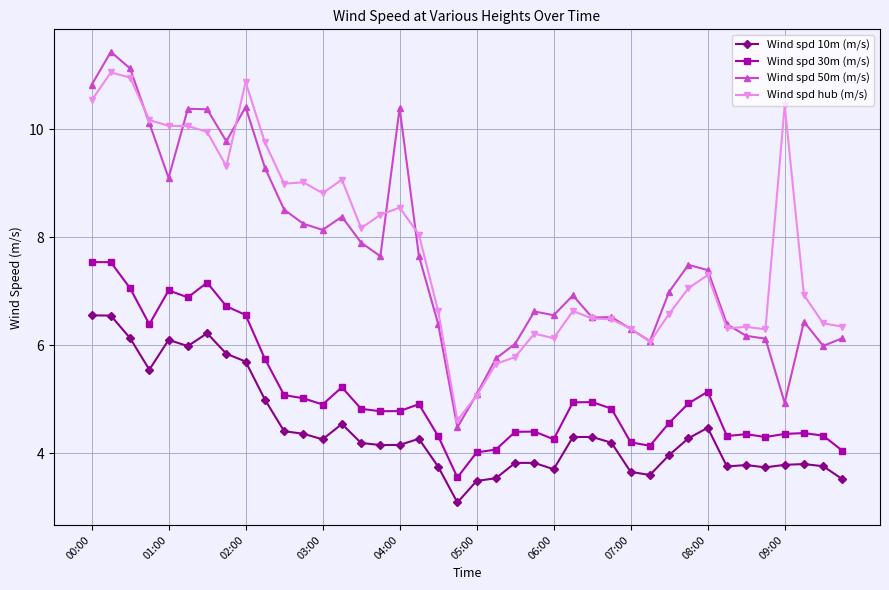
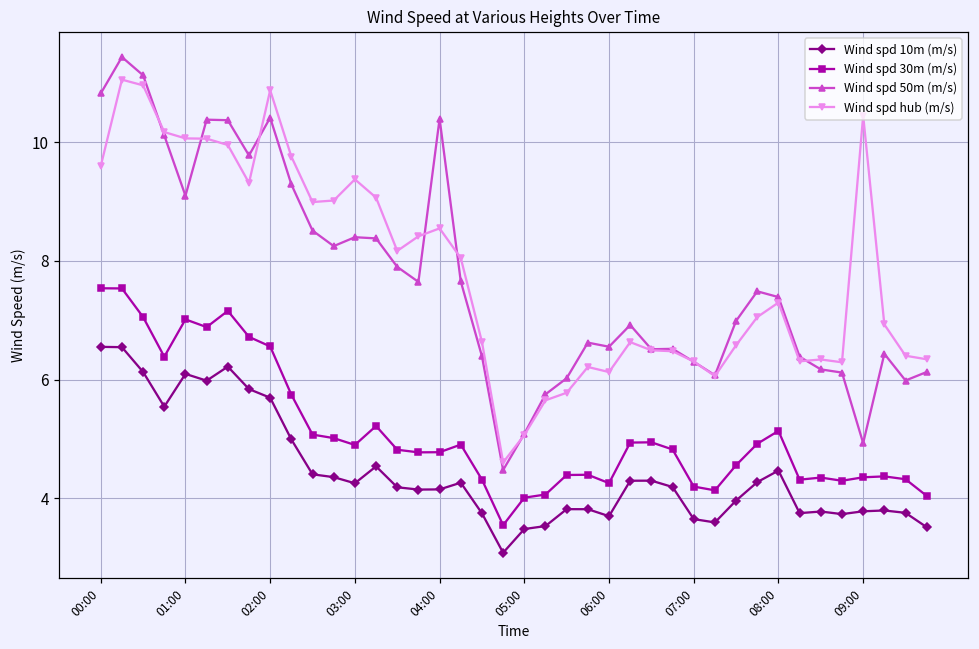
  {
    "Wind spd 50m (m/s)": {
      "00:00": 10.8,
      "01:00": 9.1,
      "02:00": 10.4,
-     "03:00": 8.1,
+     "03:00": 8.4,
      "04:00": 10.4,
      "06:00": 6.6,
      "08:00": 7.4,
      "09:00": 4.9
    },
    "Wind spd hub (m/s)": {
-     "00:00": 10.5,
+     "00:00": 9.6,
      "01:00": 10.1,
      "02:00": 10.9,
-     "03:00": 8.8,
+     "03:00": 9.4,
      "04:00": 8.5,
      "06:00": 6.1,
      "08:00": 7.3
    }
  }
